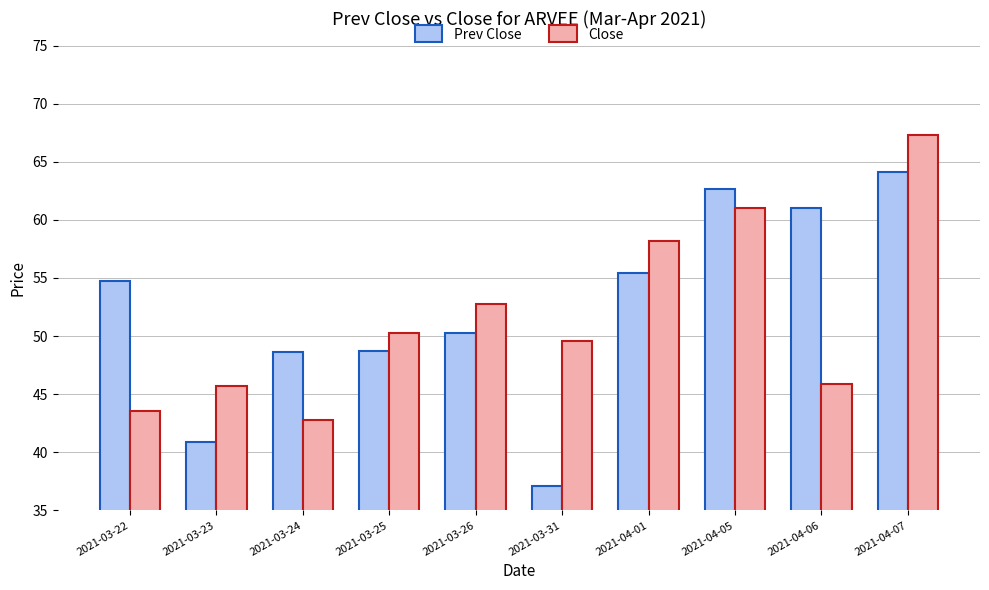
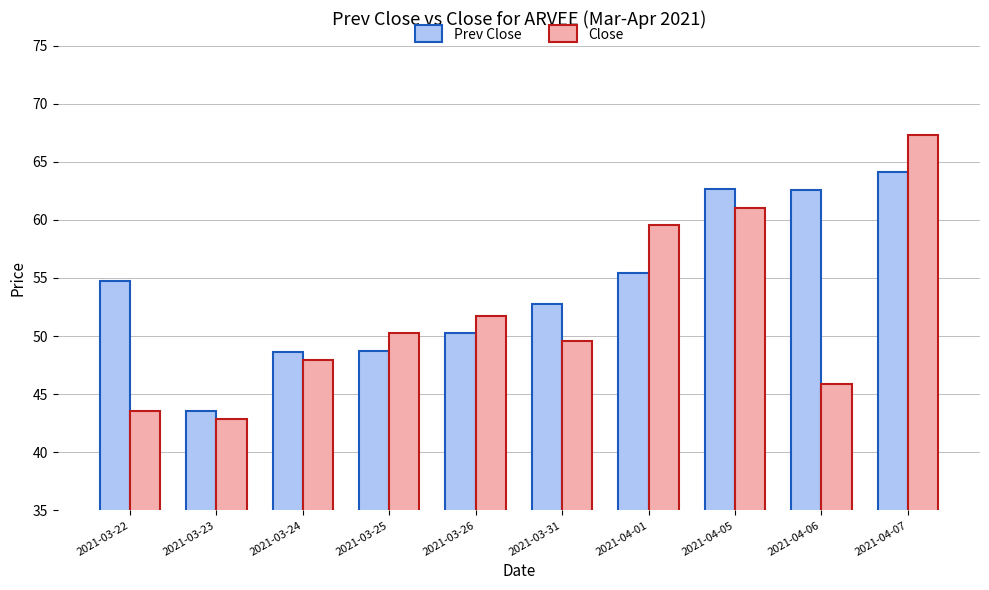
  {
    "Prev Close": {
      "2021-03-22": 54.7,
-     "2021-03-23": 40.9,
+     "2021-03-23": 43.6,
      "2021-03-24": 48.6,
      "2021-03-25": 48.8,
      "2021-03-26": 50.3,
-     "2021-03-31": 37.1,
+     "2021-03-31": 52.8,
      "2021-04-01": 55.4,
      "2021-04-05": 62.6,
-     "2021-04-06": 61.1,
+     "2021-04-06": 62.5,
      "2021-04-07": 64.1
    },
    "Close": {
      "2021-03-22": 43.6,
-     "2021-03-23": 45.7,
-     "2021-03-24": 42.7,
+     "2021-03-23": 42.9,
+     "2021-03-24": 48.0,
      "2021-03-25": 50.3,
-     "2021-03-26": 52.8,
+     "2021-03-26": 51.7,
      "2021-03-31": 49.6,
-     "2021-04-01": 58.2,
+     "2021-04-01": 59.6,
      "2021-04-05": 61.1,
      "2021-04-06": 45.9,
      "2021-04-07": 67.3
    }
  }
